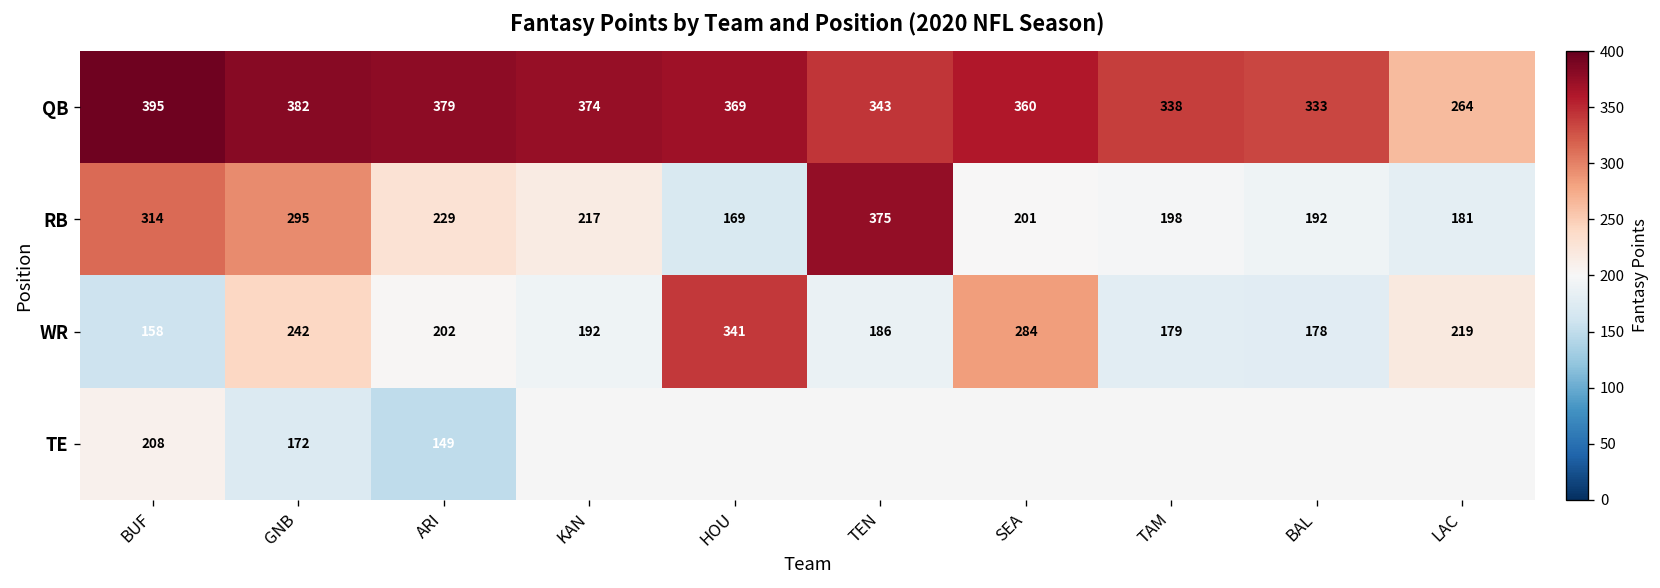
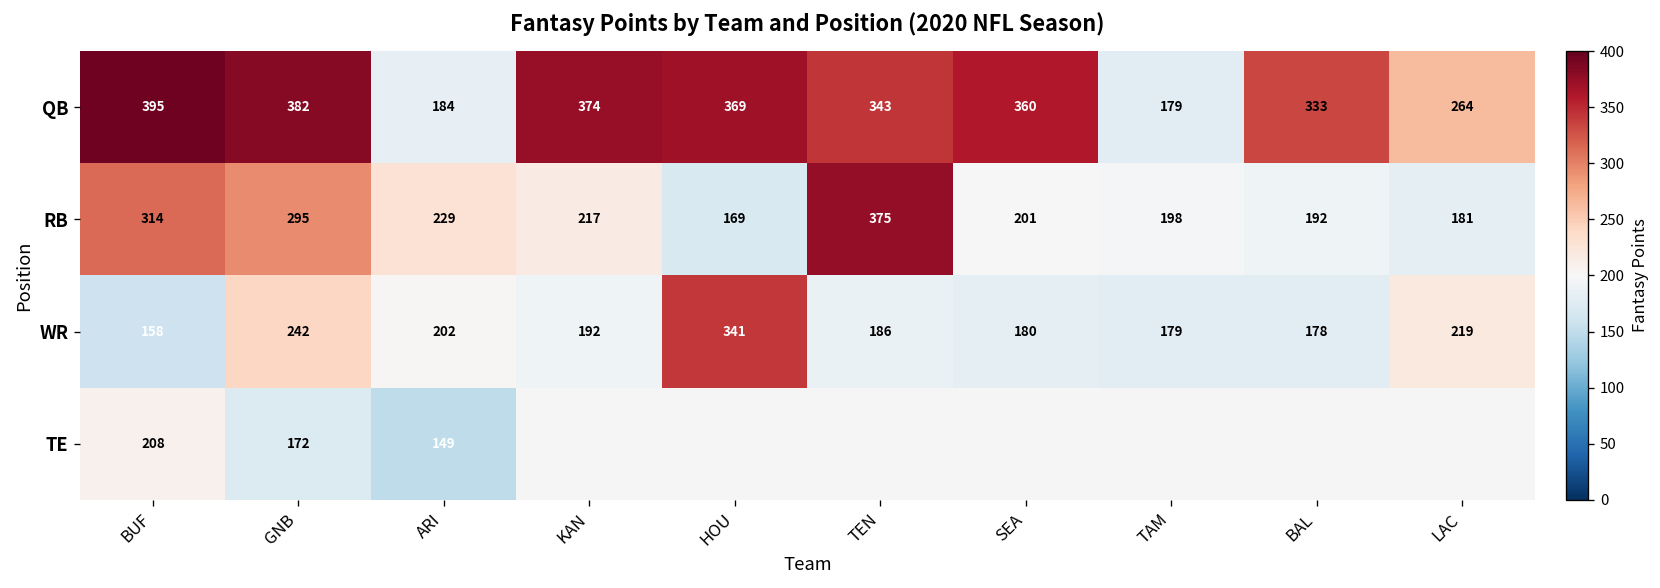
  {
    "QB": {
      "BUF": 395,
      "GNB": 382,
-     "ARI": 379,
+     "ARI": 184,
      "KAN": 374,
      "HOU": 369,
      "TEN": 343,
      "SEA": 360,
-     "TAM": 338,
+     "TAM": 179,
      "BAL": 333,
      "LAC": 264
    },
    "RB": {
      "BUF": 314,
      "GNB": 295,
      "ARI": 229,
      "KAN": 217,
      "HOU": 169,
      "TEN": 375,
      "SEA": 201,
      "TAM": 198,
      "BAL": 192,
      "LAC": 181
    },
    "WR": {
      "BUF": 158,
      "GNB": 242,
      "ARI": 202,
      "KAN": 192,
      "HOU": 341,
      "TEN": 186,
-     "SEA": 284,
+     "SEA": 180,
      "TAM": 179,
      "BAL": 178,
      "LAC": 219
    },
    "TE": {
      "BUF": 208,
      "GNB": 172,
      "ARI": 149
    }
  }
